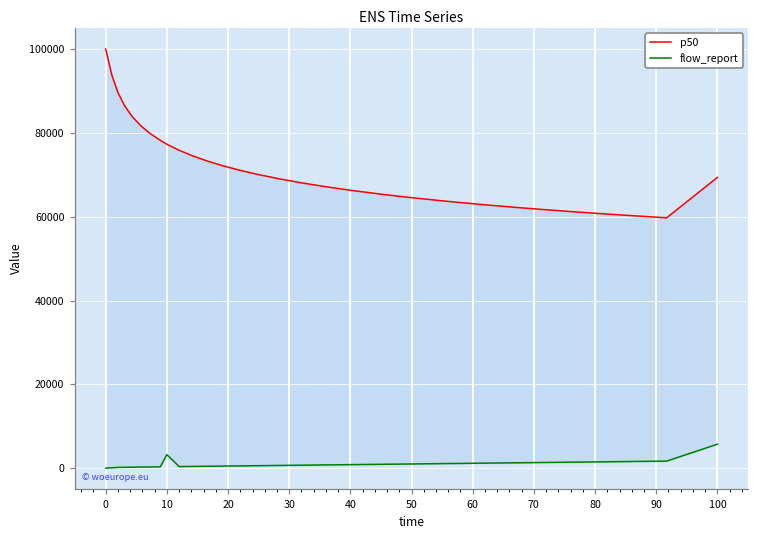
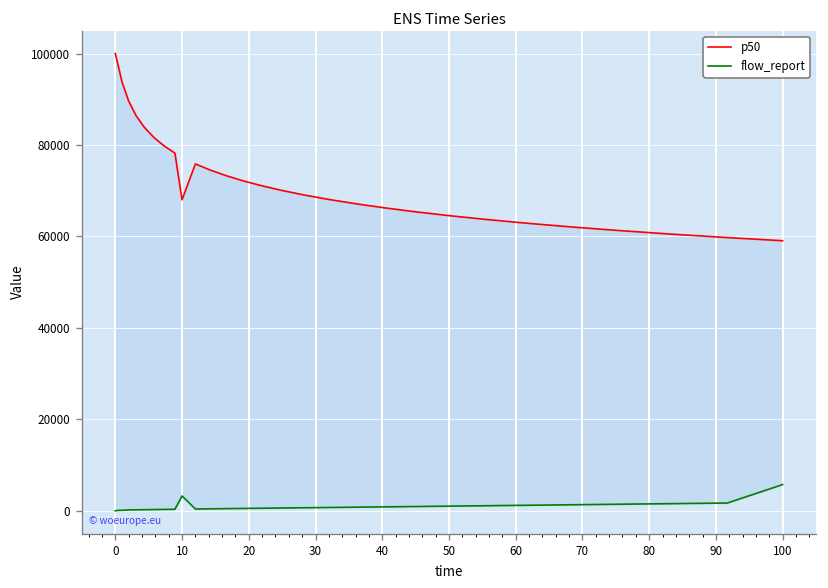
  {
    "p50": {
      "0": 100000,
-     "10": 77000,
-     "100": 69000
+     "10": 68000,
+     "100": 59000
    },
    "flow_report": {
      "0": 0,
      "10": 3000,
      "100": 6000
    }
  }
